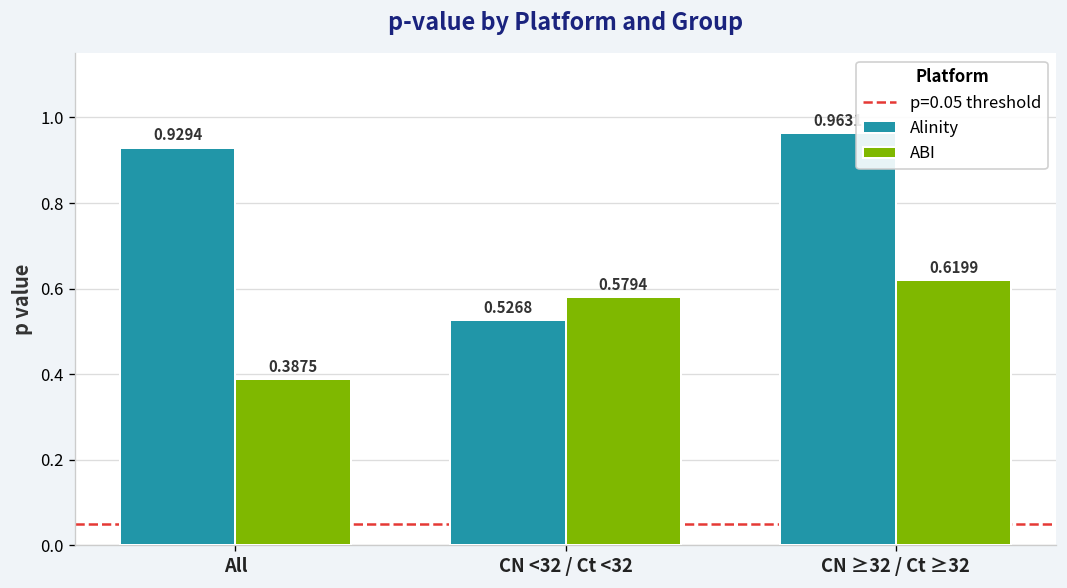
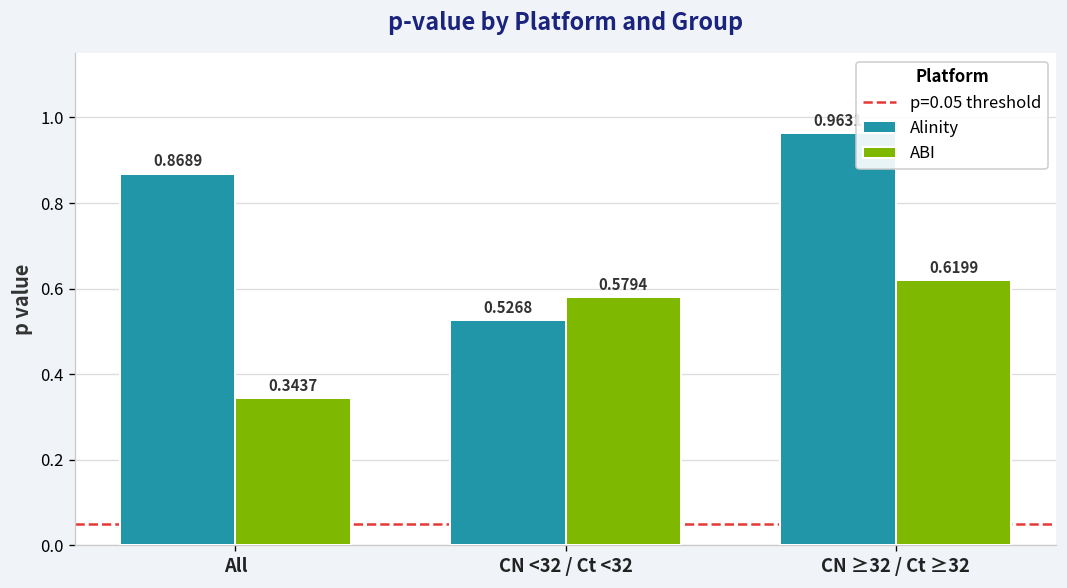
  {
    "Alinity": {
-     "All": 0.9294,
+     "All": 0.8689,
      "CN <32 / Ct <32": 0.5268
    },
    "ABI": {
-     "All": 0.3875,
+     "All": 0.3437,
      "CN <32 / Ct <32": 0.5794,
      "CN ≥32 / Ct ≥32": 0.6199
    }
  }
